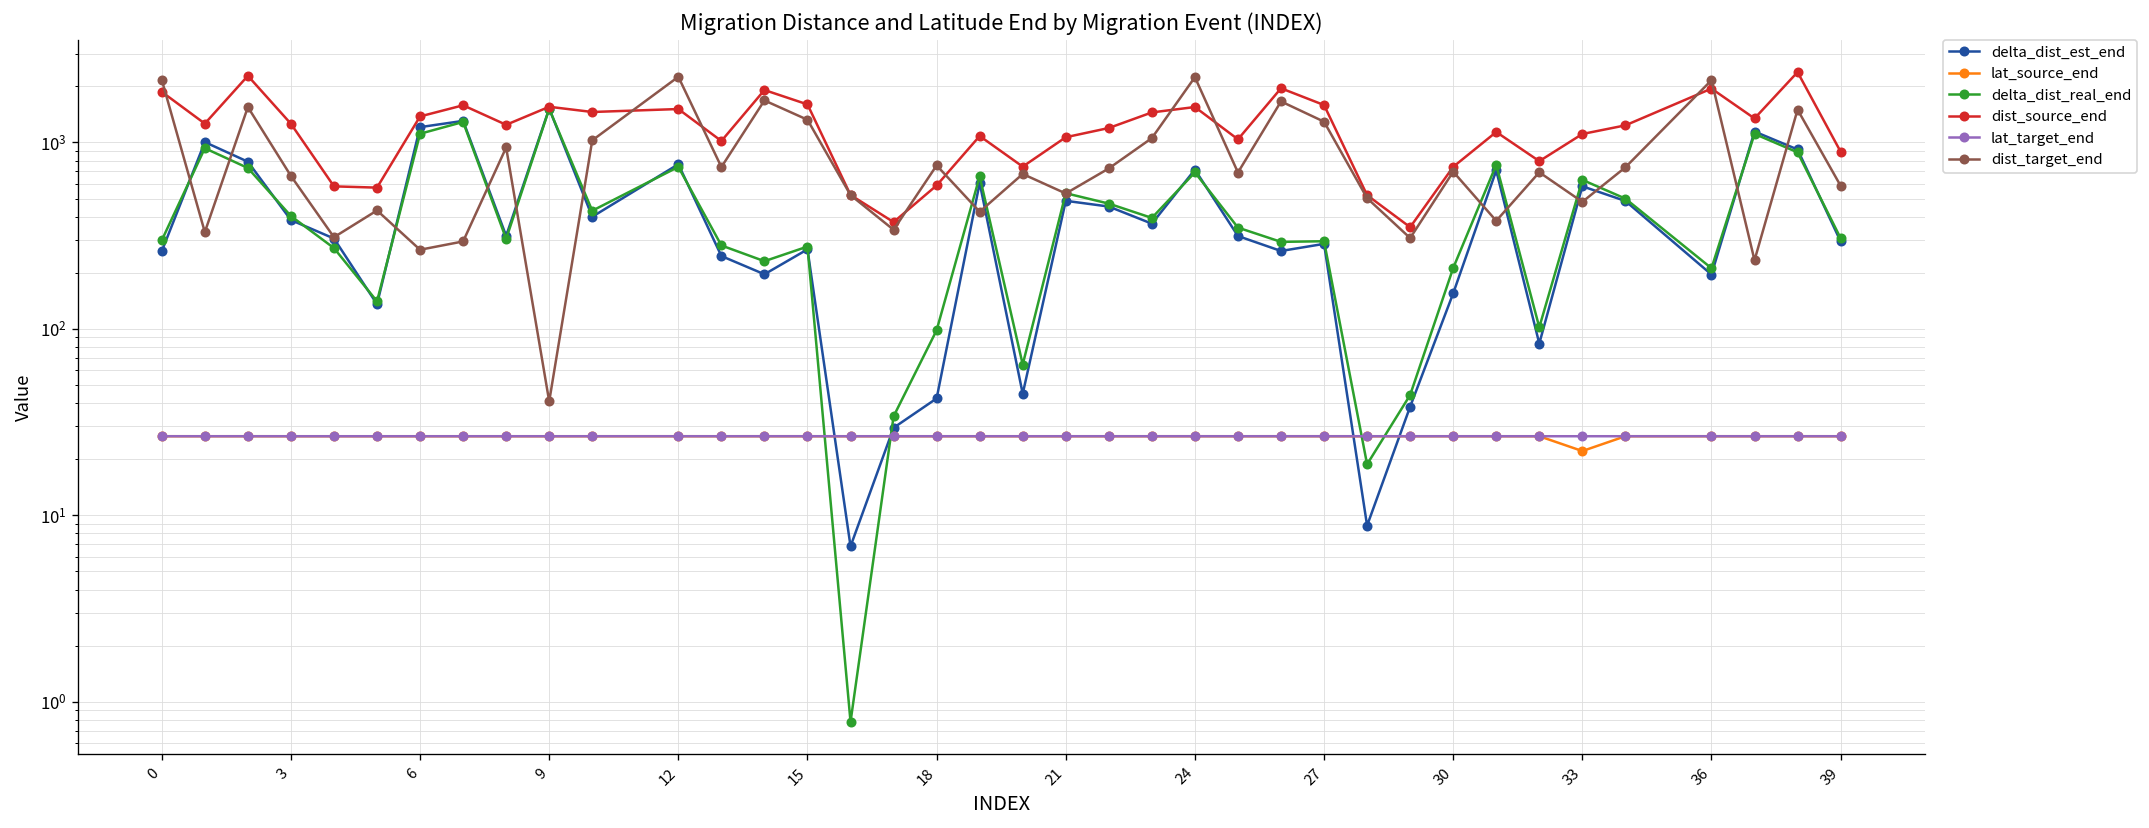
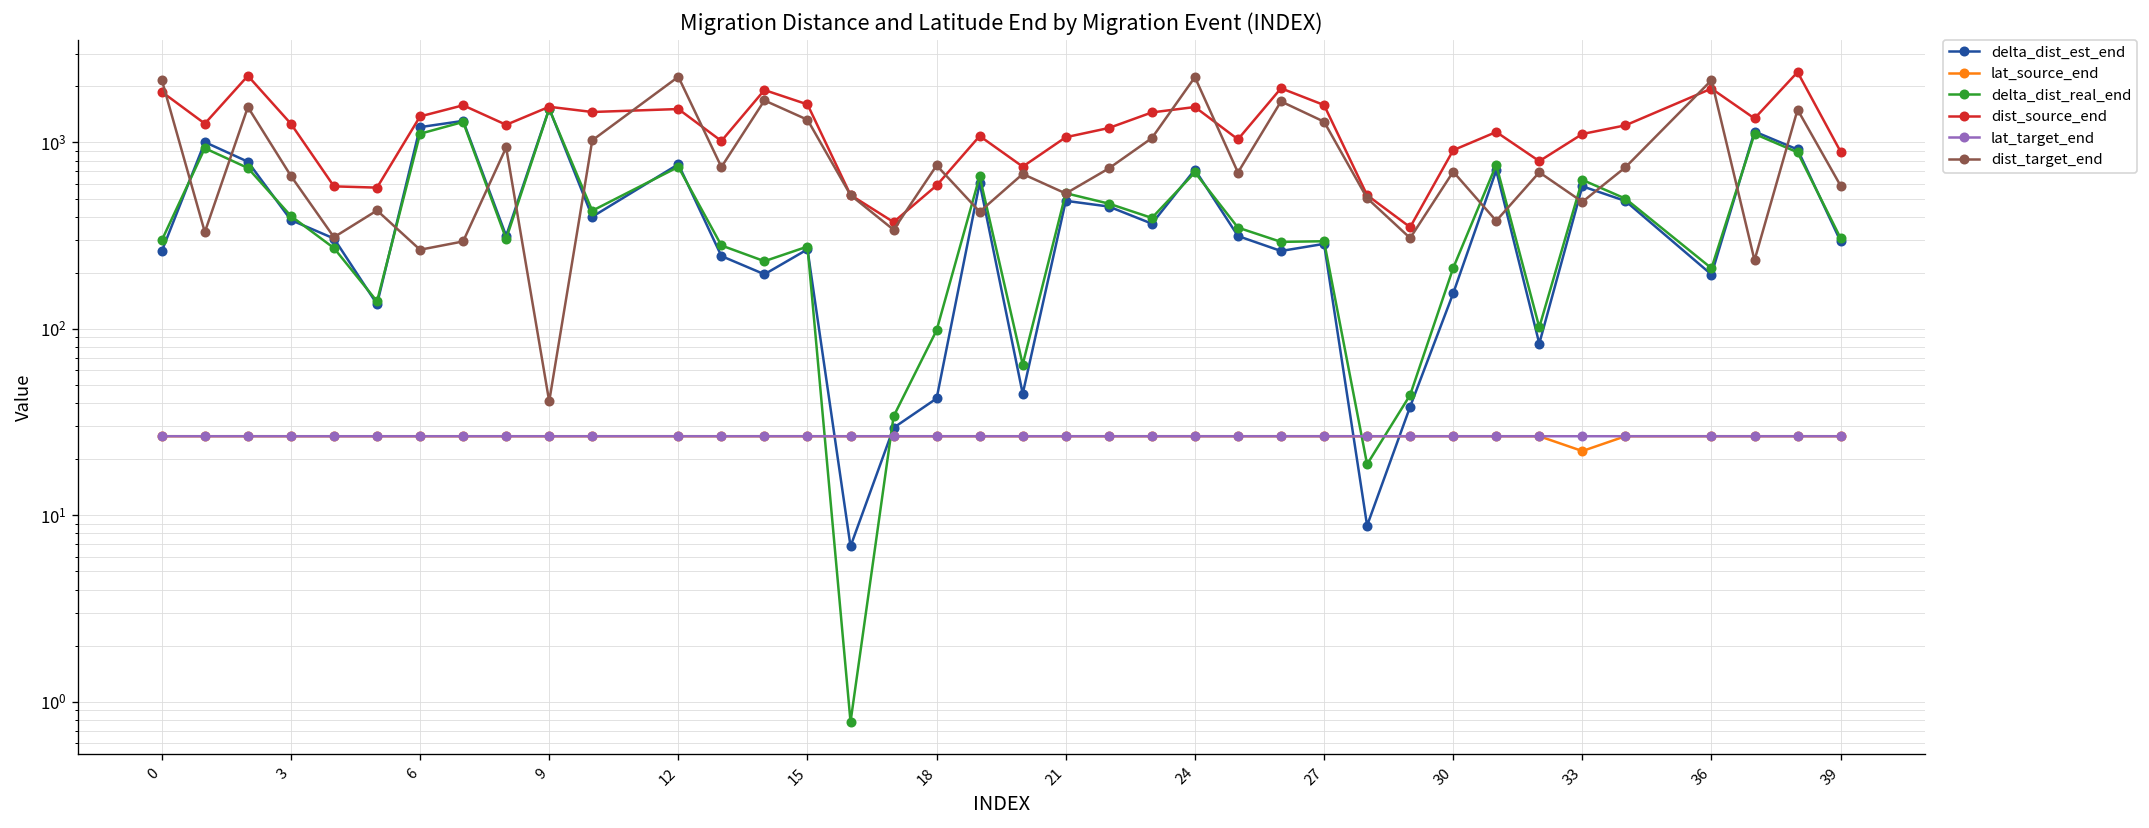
  {
    "delta_dist_est_end": {
      "0": 260,
      "3": 380,
      "6": 1200,
      "18": 42,
      "21": 490,
      "30": 160,
      "33": 580,
      "36": 200,
      "39": 290
    },
    "lat_source_end": {
      "33": 22
    },
    "delta_dist_real_end": {
      "0": 300,
      "3": 400,
      "6": 1100,
      "18": 100,
      "30": 210,
      "33": 630,
      "36": 210,
      "39": 310
    },
    "dist_source_end": {
      "0": 1900,
      "3": 1300,
      "6": 1400,
      "12": 1500,
      "15": 1600,
      "18": 590,
      "21": 1100,
      "24": 1500,
      "27": 1600,
-     "30": 700,
+     "30": 900,
      "33": 1100,
      "36": 1900,
      "39": 900
    },
    "lat_target_end": {
      "33": 27
    },
    "dist_target_end": {
      "0": 2200,
      "3": 660,
      "6": 270,
      "9": 41,
      "12": 2300,
      "15": 1300,
      "18": 800,
      "24": 2200,
      "27": 1300,
      "30": 700,
      "33": 480,
      "36": 2200,
      "39": 590
    }
  }
